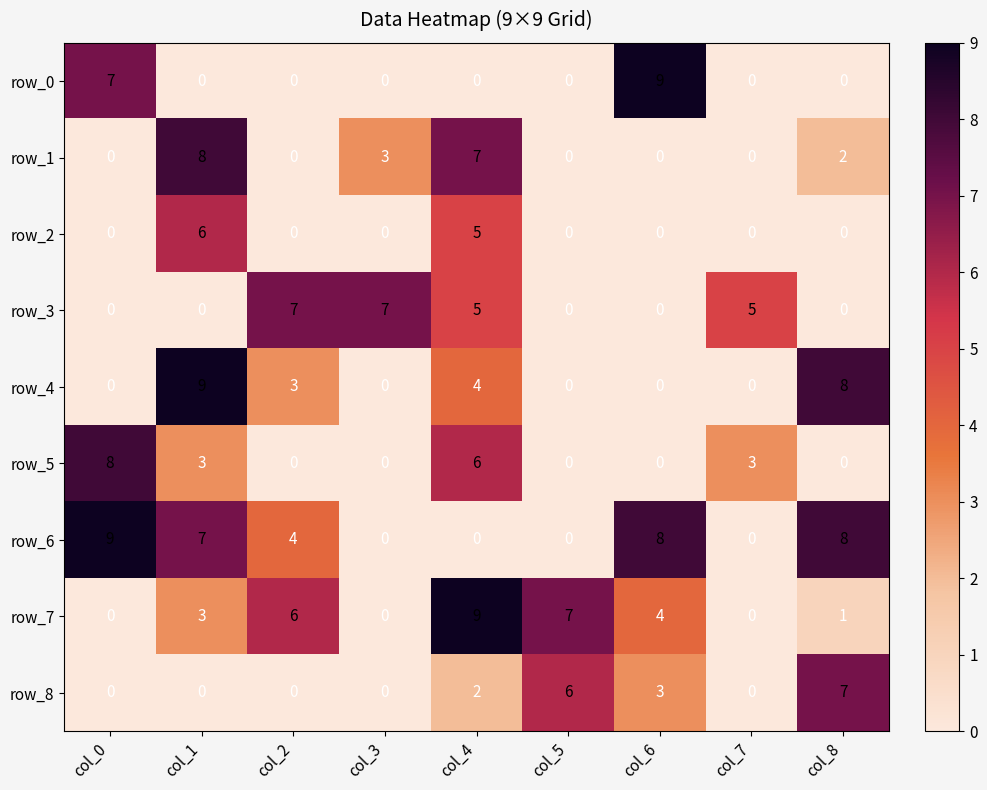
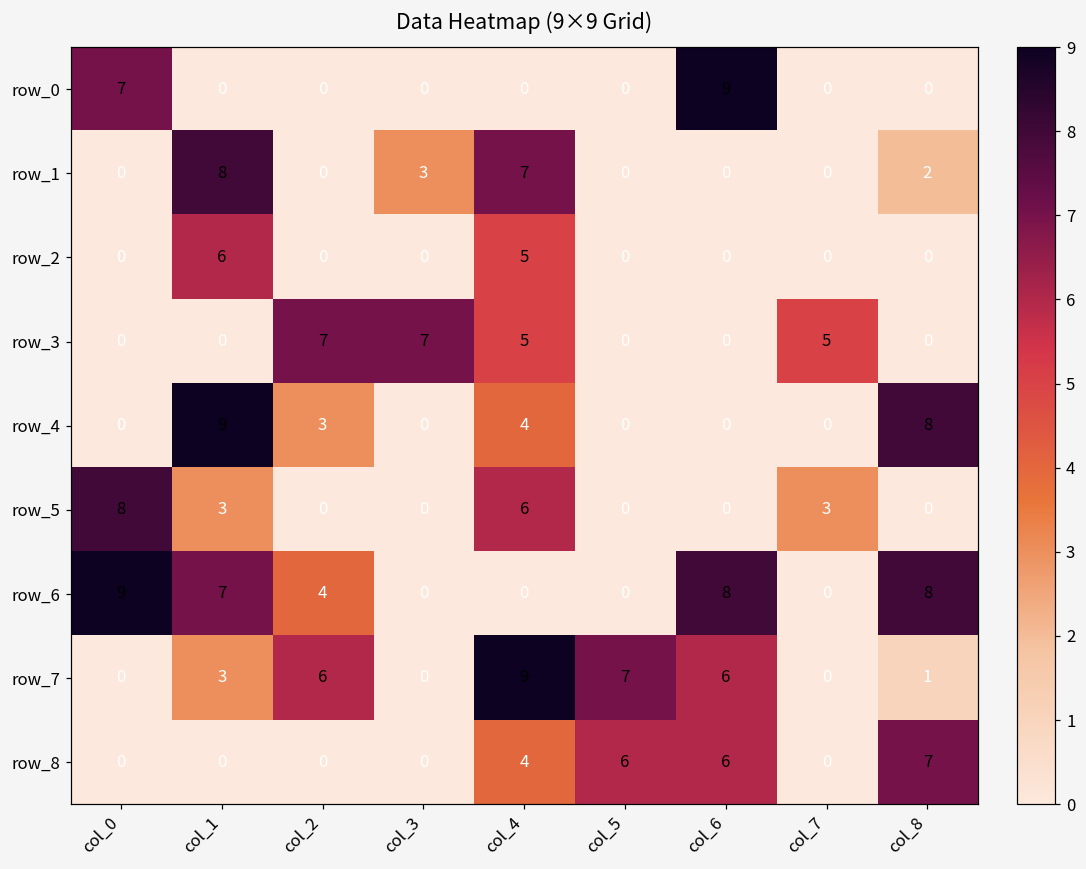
  {
    "row_0": {
      "col_0": 7
    },
    "row_1": {
      "col_1": 8,
      "col_3": 3,
      "col_4": 7,
      "col_8": 2
    },
    "row_2": {
      "col_1": 6,
      "col_4": 5
    },
    "row_3": {
      "col_2": 7,
      "col_3": 7,
      "col_4": 5,
      "col_7": 5
    },
    "row_4": {
      "col_2": 3,
      "col_4": 4,
      "col_8": 8
    },
    "row_5": {
      "col_0": 8,
      "col_1": 3,
      "col_4": 6,
      "col_7": 3
    },
    "row_6": {
      "col_1": 7,
      "col_2": 4,
      "col_6": 8,
      "col_8": 8
    },
    "row_7": {
      "col_1": 3,
      "col_2": 6,
      "col_5": 7,
-     "col_6": 4,
+     "col_6": 6,
      "col_8": 1
    },
    "row_8": {
-     "col_4": 2,
+     "col_4": 4,
      "col_5": 6,
-     "col_6": 3,
+     "col_6": 6,
      "col_8": 7
    }
  }
